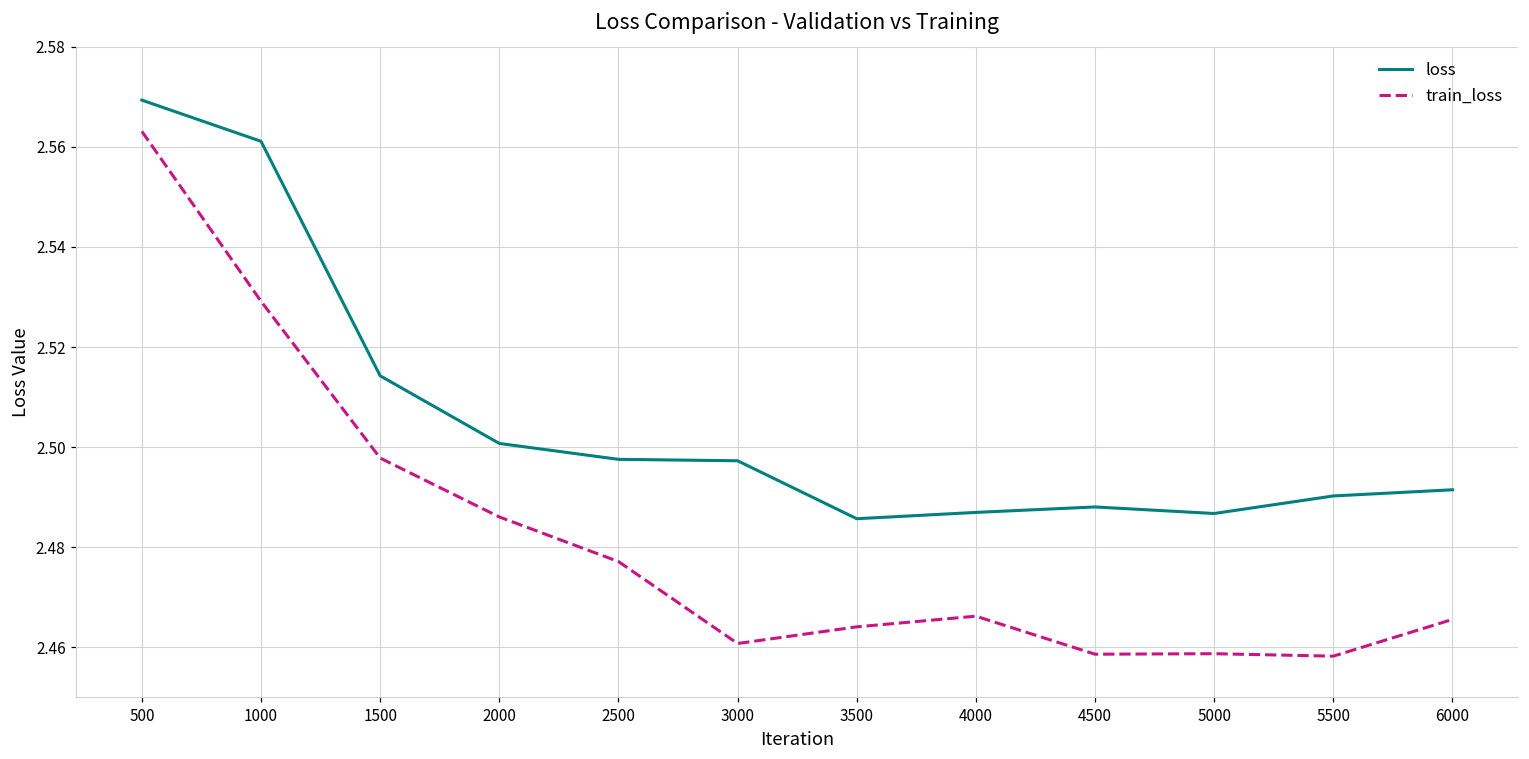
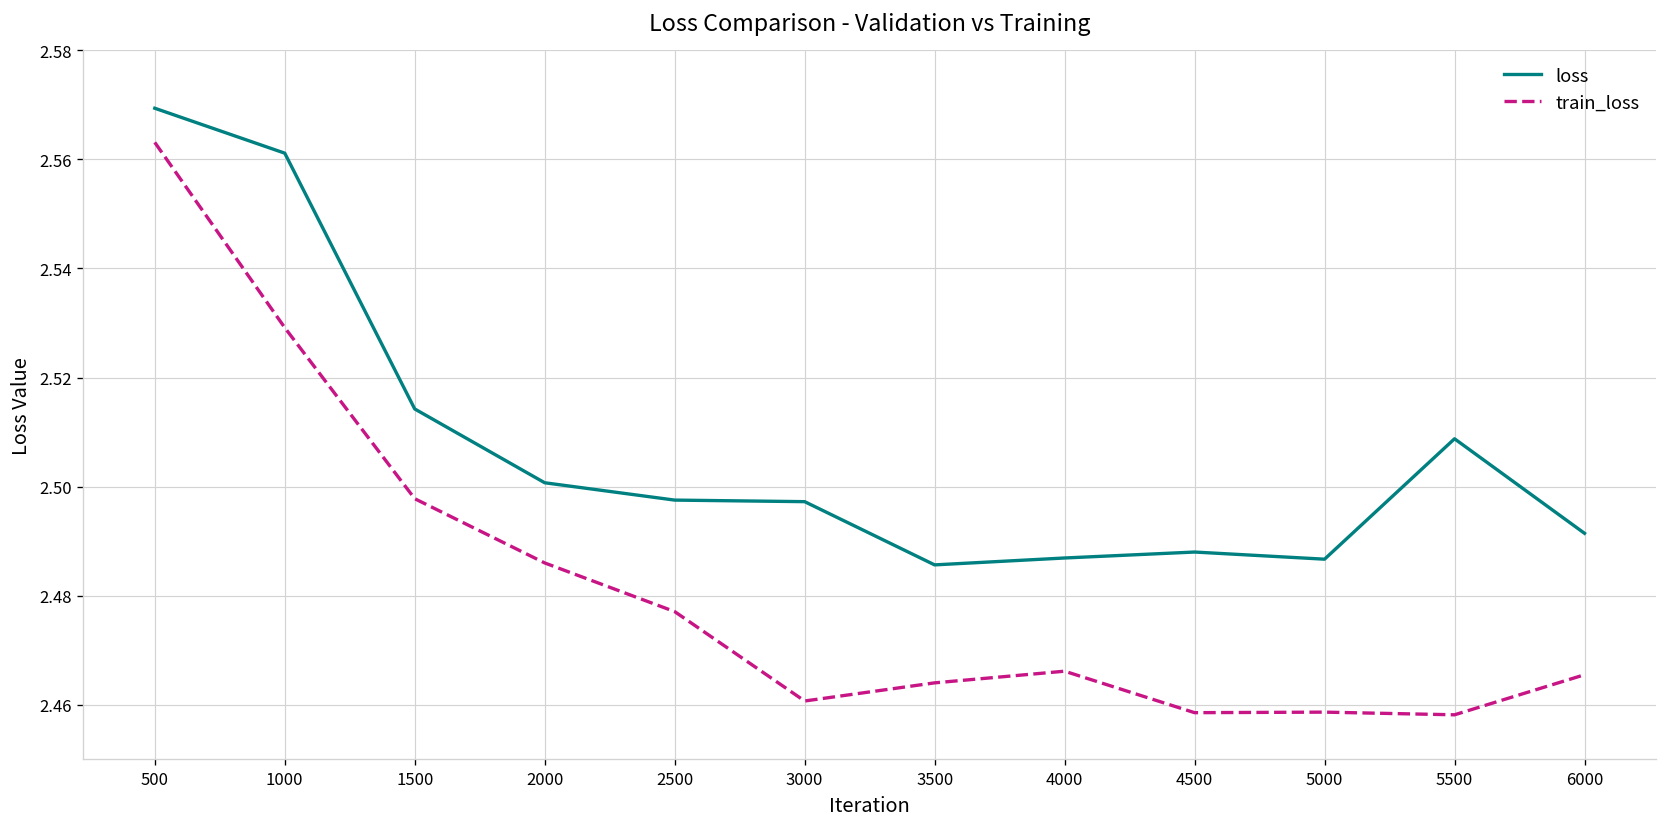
  {
    "loss": {
      "500": 2.569,
      "1000": 2.561,
      "1500": 2.514,
      "2000": 2.501,
      "2500": 2.498,
      "3000": 2.497,
      "3500": 2.486,
      "4000": 2.487,
      "4500": 2.488,
      "5000": 2.487,
-     "5500": 2.490,
+     "5500": 2.509,
      "6000": 2.491
    },
    "train_loss": {
      "500": 2.563,
      "1000": 2.529,
      "1500": 2.498,
      "2000": 2.486,
      "2500": 2.477,
      "3000": 2.461,
      "3500": 2.464,
      "4000": 2.466,
      "4500": 2.459,
      "5000": 2.459,
      "5500": 2.458,
      "6000": 2.466
    }
  }
